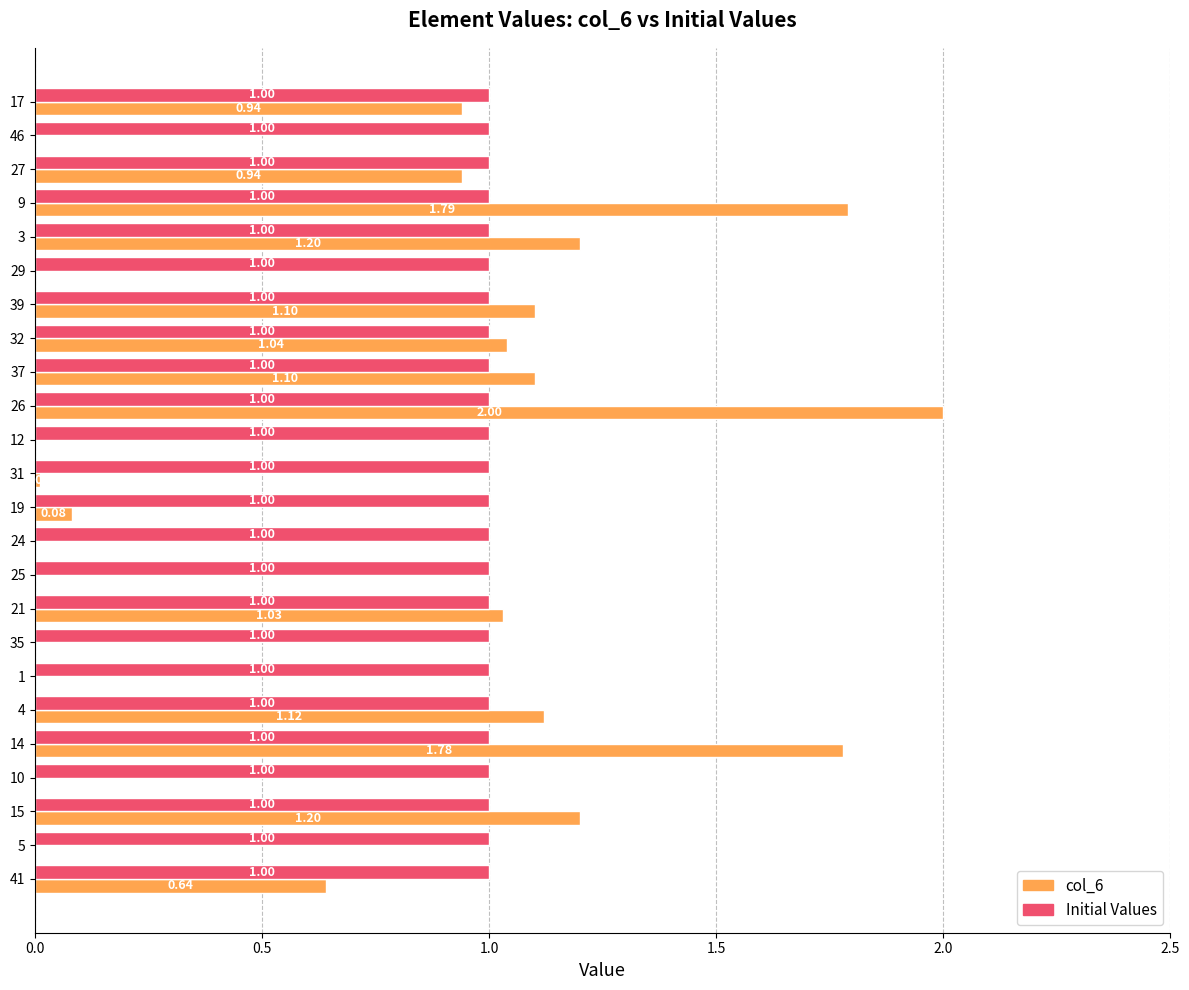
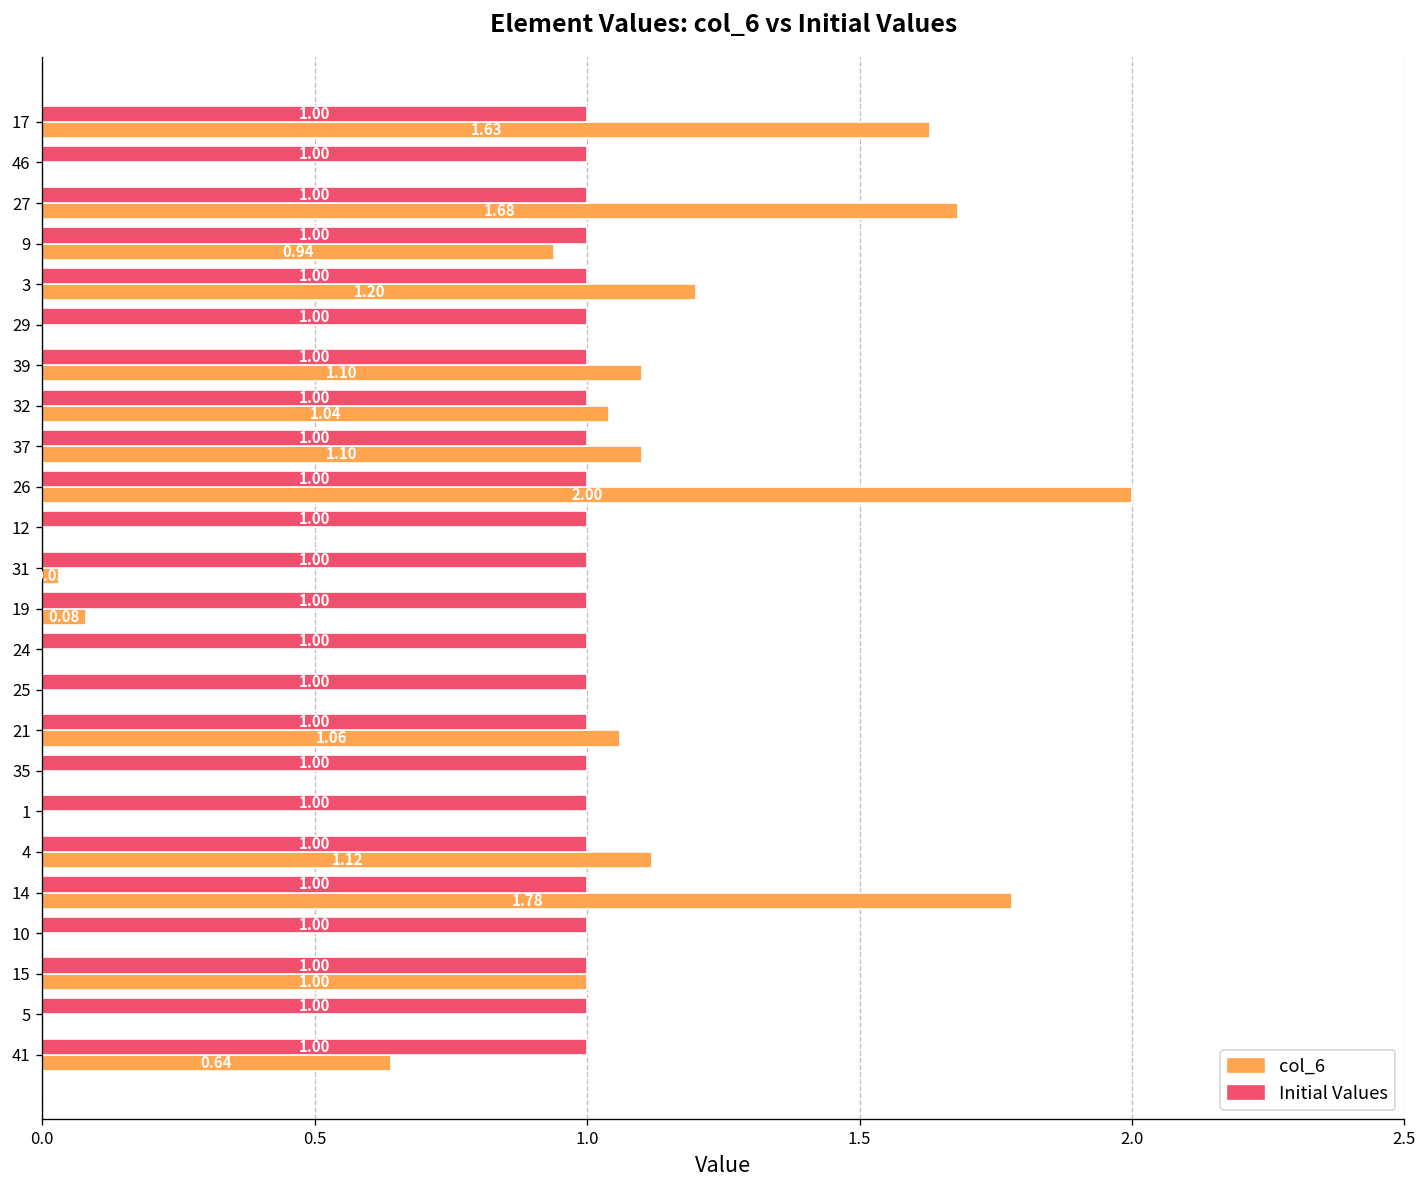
  {
    "col_6": {
-     "17": 0.94,
-     "27": 0.94,
-     "9": 1.79,
+     "17": 1.63,
+     "27": 1.68,
+     "9": 0.94,
      "3": 1.20,
      "39": 1.10,
      "32": 1.04,
      "37": 1.10,
      "26": 2.00,
-     "31": 0.01,
+     "31": 0.03,
      "19": 0.08,
-     "21": 1.03,
+     "21": 1.06,
      "4": 1.12,
      "14": 1.78,
-     "15": 1.20,
+     "15": 1.00,
      "41": 0.64
    },
    "Initial Values": {
      "17": 1.00,
      "46": 1.00,
      "27": 1.00,
      "9": 1.00,
      "3": 1.00,
      "29": 1.00,
      "39": 1.00,
      "32": 1.00,
      "37": 1.00,
      "26": 1.00,
      "12": 1.00,
      "31": 1.00,
      "19": 1.00,
      "24": 1.00,
      "25": 1.00,
      "21": 1.00,
      "35": 1.00,
      "1": 1.00,
      "4": 1.00,
      "14": 1.00,
      "10": 1.00,
      "15": 1.00,
      "5": 1.00,
      "41": 1.00
    }
  }
